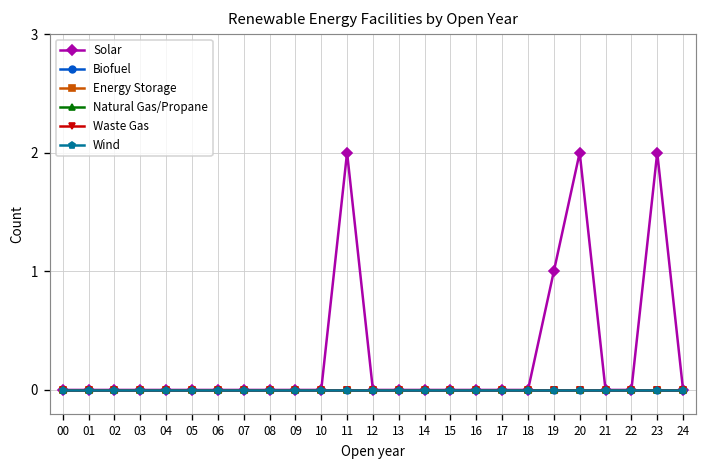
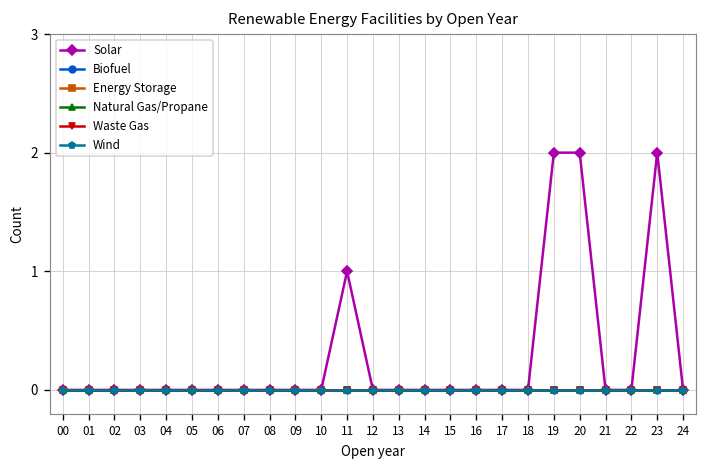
  {
    "Solar": {
-     "11": 2,
-     "19": 1,
+     "11": 1,
+     "19": 2,
      "20": 2,
      "23": 2
    },
    "Wind": {
      "11": 0,
      "19": 0,
      "20": 0,
      "23": 0
    }
  }
